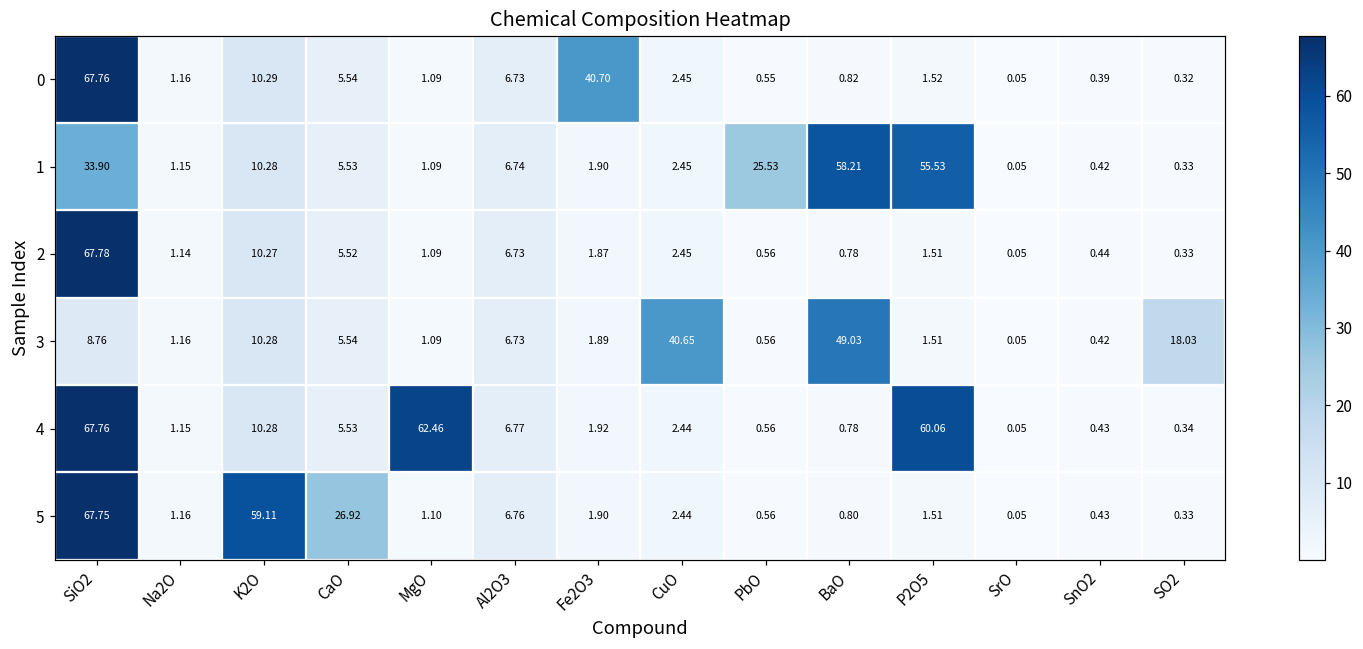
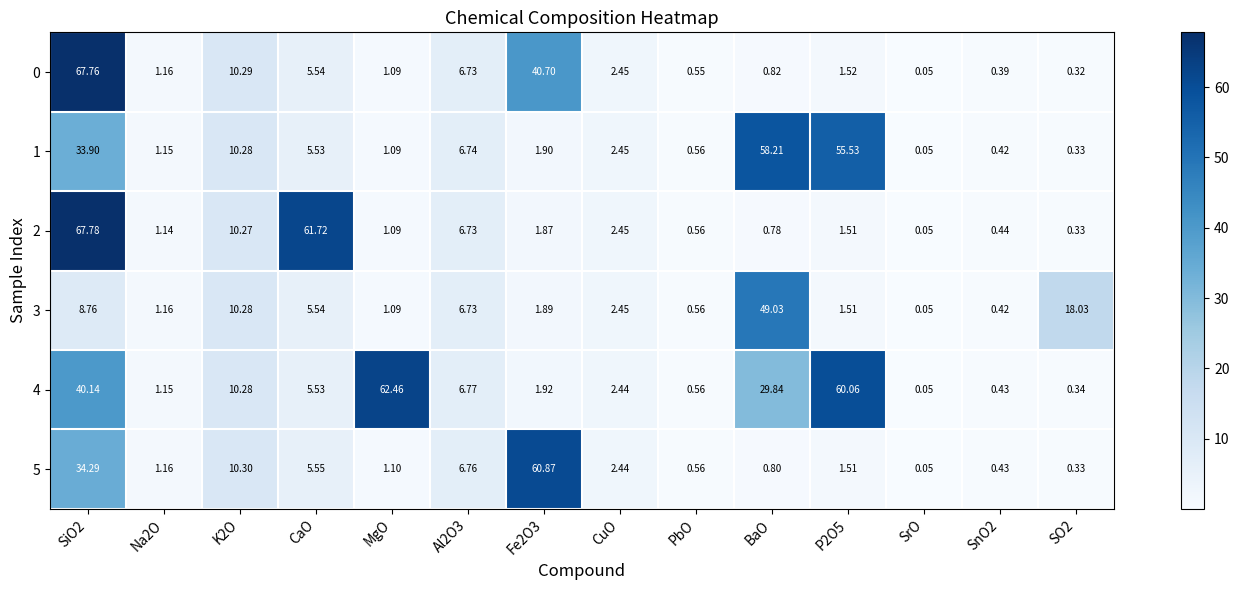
  {
    "0": {
      "SiO2": 67.76,
      "Na2O": 1.16,
      "K2O": 10.29,
      "CaO": 5.54,
      "MgO": 1.09,
      "Al2O3": 6.73,
      "Fe2O3": 40.70,
      "CuO": 2.45,
      "PbO": 0.55,
      "BaO": 0.82,
      "P2O5": 1.52,
      "SrO": 0.05,
      "SnO2": 0.39,
      "SO2": 0.32
    },
    "1": {
      "SiO2": 33.90,
      "Na2O": 1.15,
      "K2O": 10.28,
      "CaO": 5.53,
      "MgO": 1.09,
      "Al2O3": 6.74,
      "Fe2O3": 1.90,
      "CuO": 2.45,
-     "PbO": 25.53,
+     "PbO": 0.56,
      "BaO": 58.21,
      "P2O5": 55.53,
      "SrO": 0.05,
      "SnO2": 0.42,
      "SO2": 0.33
    },
    "2": {
      "SiO2": 67.78,
      "Na2O": 1.14,
      "K2O": 10.27,
-     "CaO": 5.52,
+     "CaO": 61.72,
      "MgO": 1.09,
      "Al2O3": 6.73,
      "Fe2O3": 1.87,
      "CuO": 2.45,
      "PbO": 0.56,
      "BaO": 0.78,
      "P2O5": 1.51,
      "SrO": 0.05,
      "SnO2": 0.44,
      "SO2": 0.33
    },
    "3": {
      "SiO2": 8.76,
      "Na2O": 1.16,
      "K2O": 10.28,
      "CaO": 5.54,
      "MgO": 1.09,
      "Al2O3": 6.73,
      "Fe2O3": 1.89,
-     "CuO": 40.65,
+     "CuO": 2.45,
      "PbO": 0.56,
      "BaO": 49.03,
      "P2O5": 1.51,
      "SrO": 0.05,
      "SnO2": 0.42,
      "SO2": 18.03
    },
    "4": {
-     "SiO2": 67.76,
+     "SiO2": 40.14,
      "Na2O": 1.15,
      "K2O": 10.28,
      "CaO": 5.53,
      "MgO": 62.46,
      "Al2O3": 6.77,
      "Fe2O3": 1.92,
      "CuO": 2.44,
      "PbO": 0.56,
-     "BaO": 0.78,
+     "BaO": 29.84,
      "P2O5": 60.06,
      "SrO": 0.05,
      "SnO2": 0.43,
      "SO2": 0.34
    },
    "5": {
-     "SiO2": 67.75,
+     "SiO2": 34.29,
      "Na2O": 1.16,
-     "K2O": 59.11,
-     "CaO": 26.92,
+     "K2O": 10.30,
+     "CaO": 5.55,
      "MgO": 1.10,
      "Al2O3": 6.76,
-     "Fe2O3": 1.90,
+     "Fe2O3": 60.87,
      "CuO": 2.44,
      "PbO": 0.56,
      "BaO": 0.80,
      "P2O5": 1.51,
      "SrO": 0.05,
      "SnO2": 0.43,
      "SO2": 0.33
    }
  }
